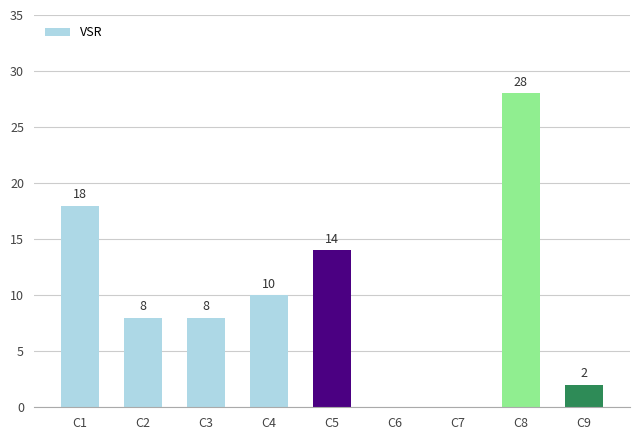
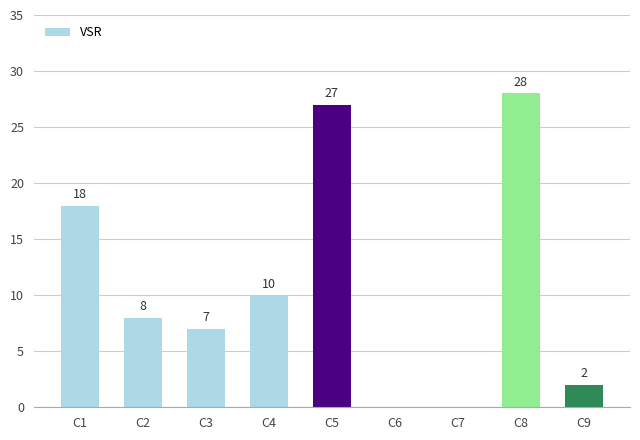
  {
    "C1": 18,
    "C2": 8,
-   "C3": 8,
+   "C3": 7,
    "C4": 10,
-   "C5": 14,
+   "C5": 27,
    "C8": 28,
    "C9": 2
  }
